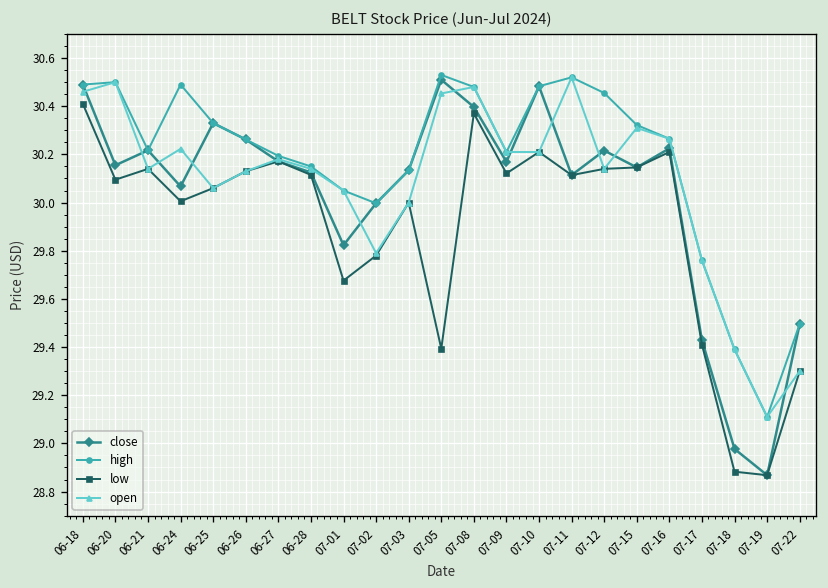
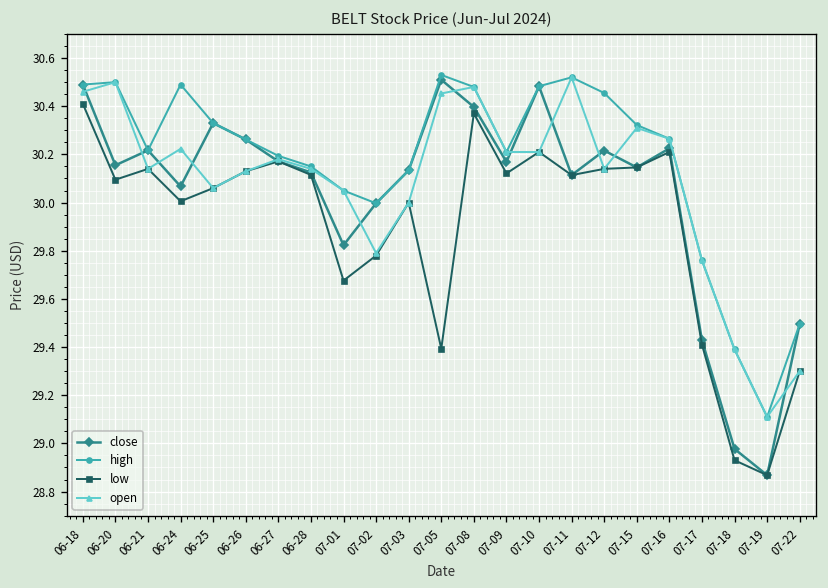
  {
    "low": {
      "06-18": 30.41,
      "06-20": 30.09,
      "06-24": 30.01,
      "07-01": 29.68,
      "07-05": 29.39,
      "07-08": 30.37,
      "07-09": 30.12,
      "07-16": 30.21,
      "07-17": 29.41,
-     "07-18": 28.88
+     "07-18": 28.93
    }
  }
